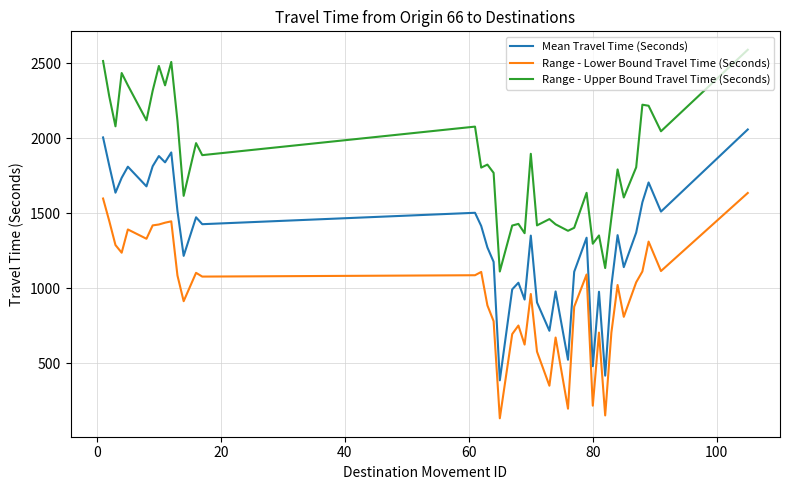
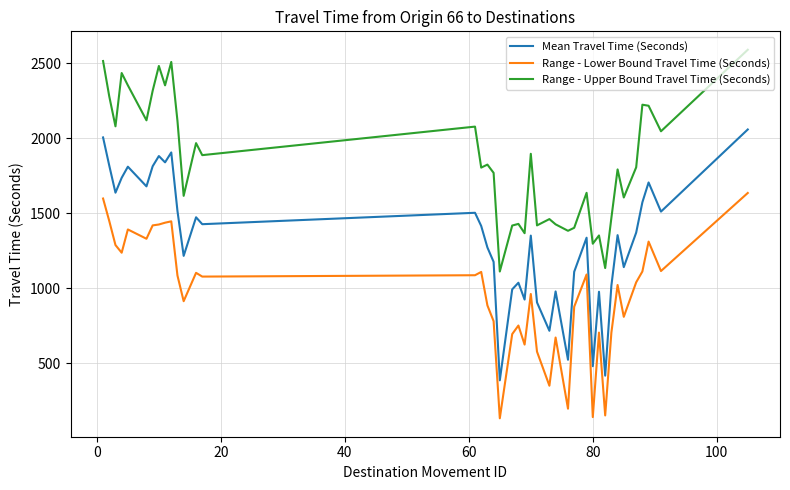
  {
    "Mean Travel Time (Seconds)": {
      "80": 480
    },
    "Range - Lower Bound Travel Time (Seconds)": {
-     "80": 220
+     "80": 140
    },
    "Range - Upper Bound Travel Time (Seconds)": {
      "80": 1300
    }
  }
